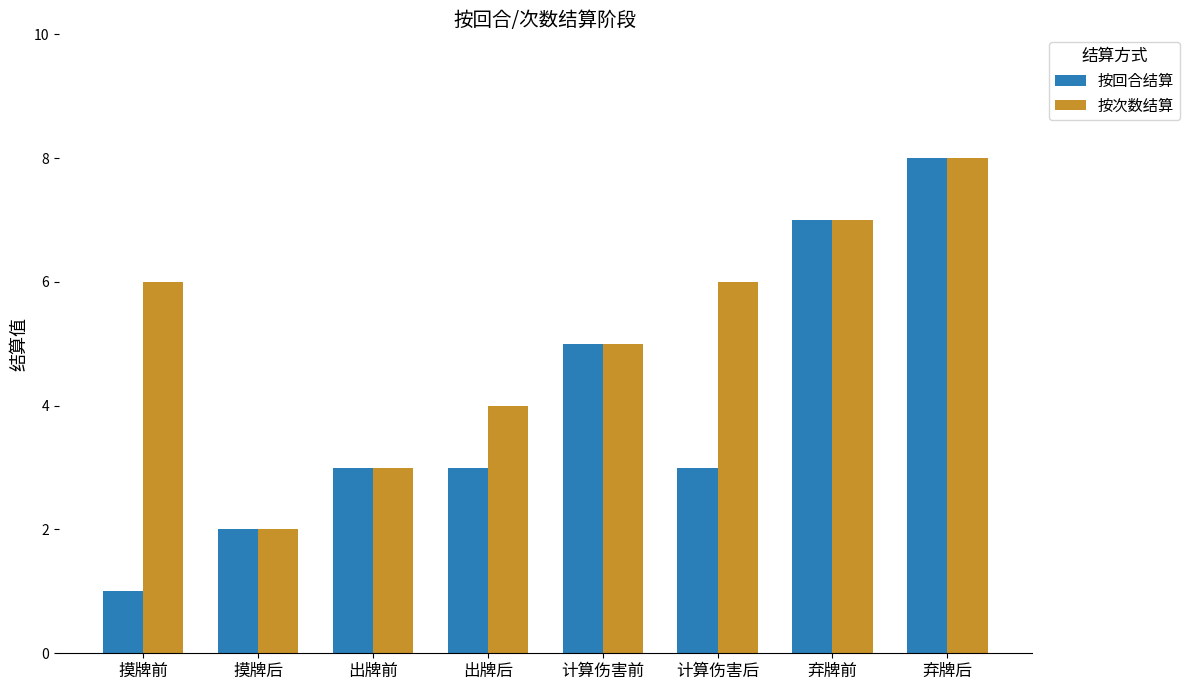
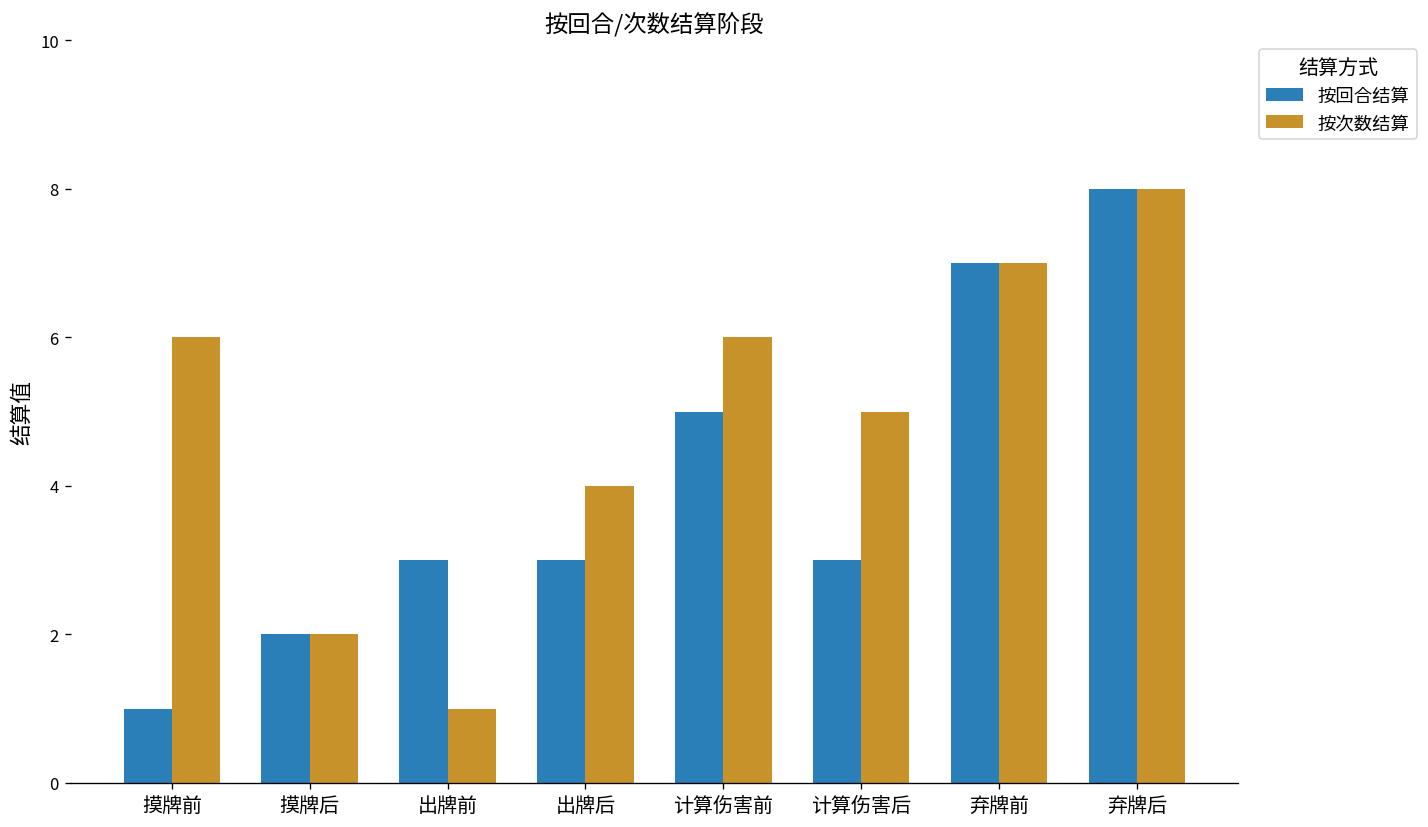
  {
    "按回合结算": {
      "摸牌前": 1,
      "摸牌后": 2,
      "出牌前": 3,
      "出牌后": 3,
      "计算伤害前": 5,
      "计算伤害后": 3,
      "弃牌前": 7,
      "弃牌后": 8
    },
    "按次数结算": {
      "摸牌前": 6,
      "摸牌后": 2,
-     "出牌前": 3,
+     "出牌前": 1,
      "出牌后": 4,
-     "计算伤害前": 5,
-     "计算伤害后": 6,
+     "计算伤害前": 6,
+     "计算伤害后": 5,
      "弃牌前": 7,
      "弃牌后": 8
    }
  }
